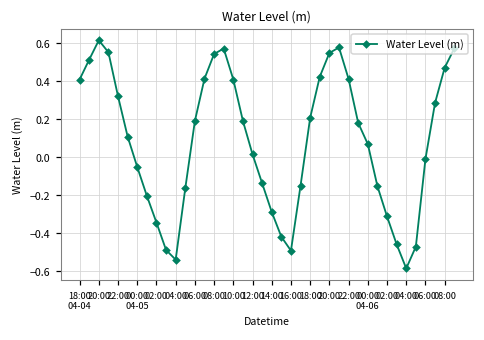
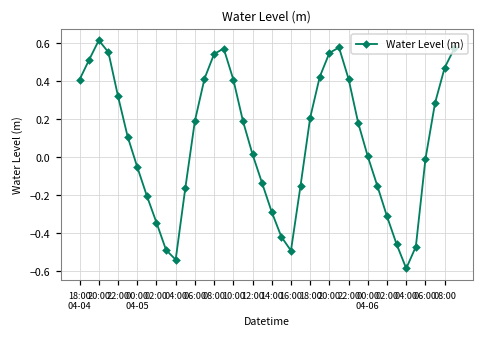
  {
    "18:00 04-04": 0.41,
    "00:00 04-05": -0.05,
-   "00:00 04-06": 0.07
+   "00:00 04-06": 0.00
  }
